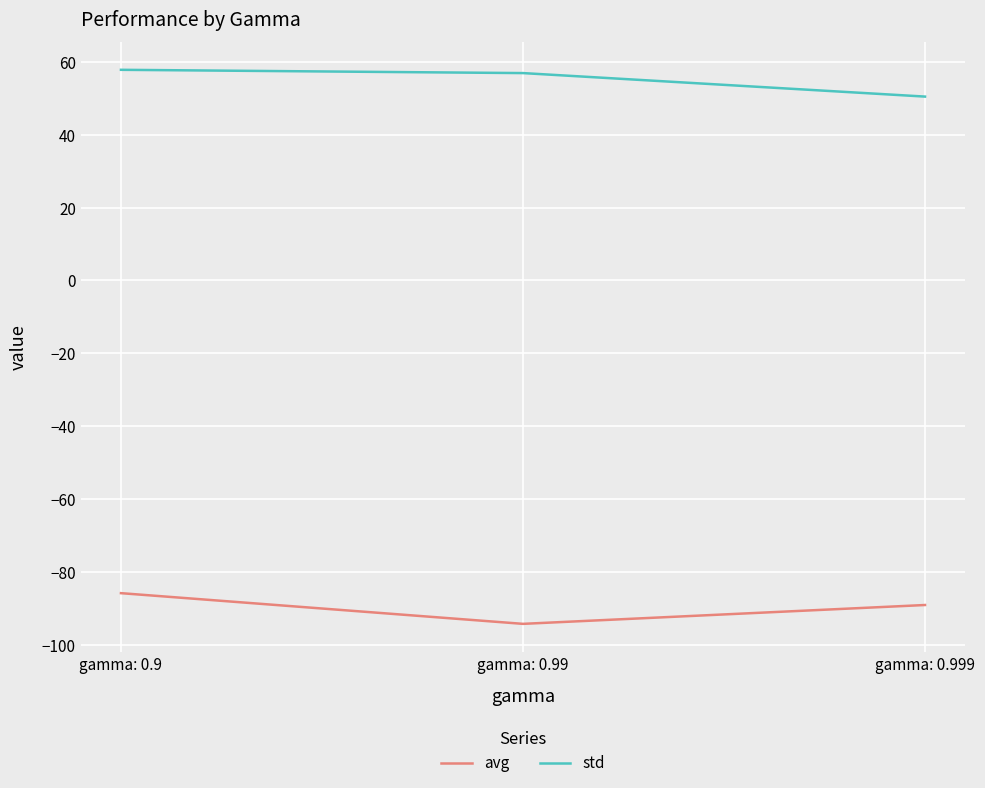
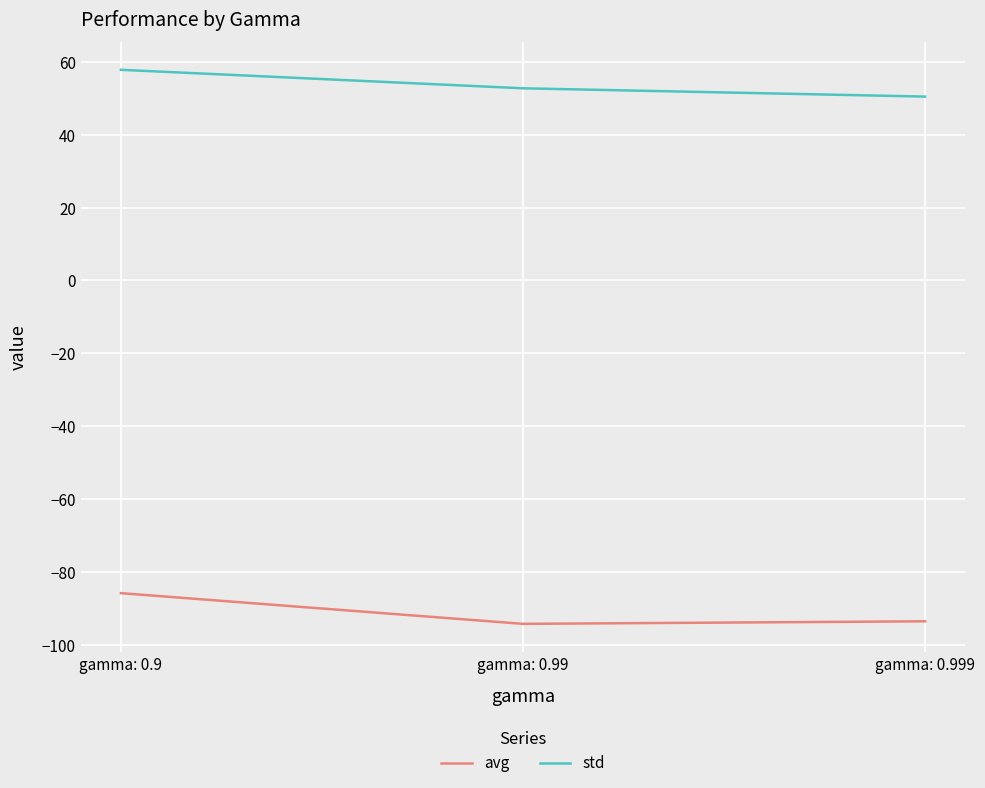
  {
    "avg": {
      "gamma: 0.9": -86,
      "gamma: 0.99": -94,
-     "gamma: 0.999": -89
+     "gamma: 0.999": -94
    },
    "std": {
      "gamma: 0.9": 58,
-     "gamma: 0.99": 57,
+     "gamma: 0.99": 53,
      "gamma: 0.999": 50
    }
  }
